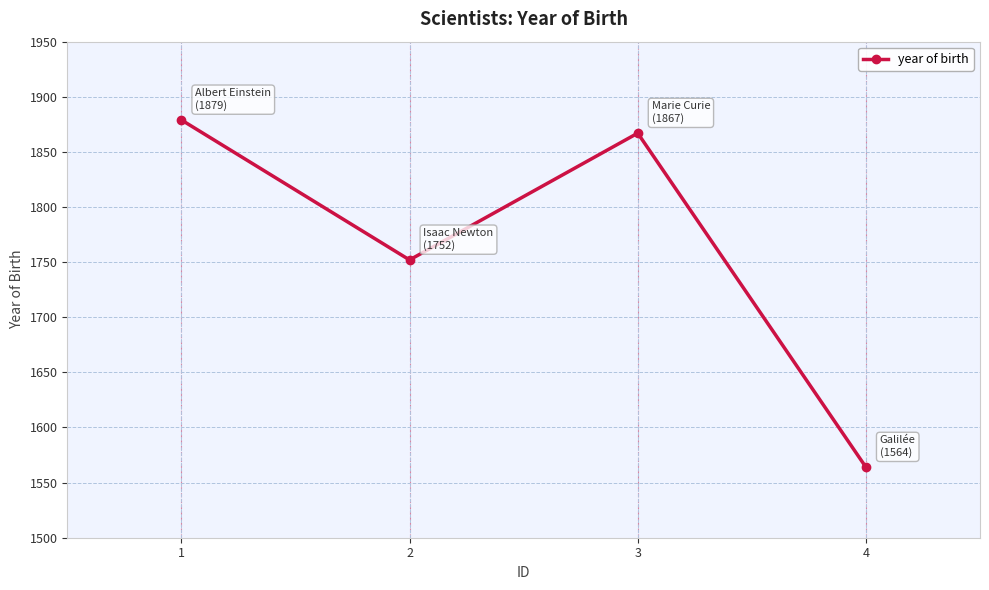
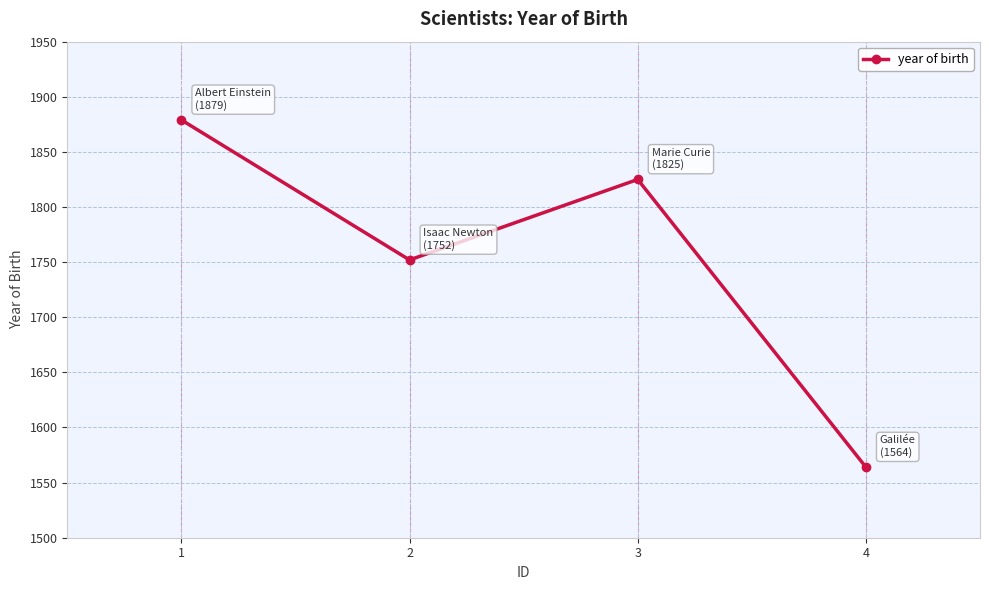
  {
-   "3": "(1867)"
+   "3": "(1825)"
  }
